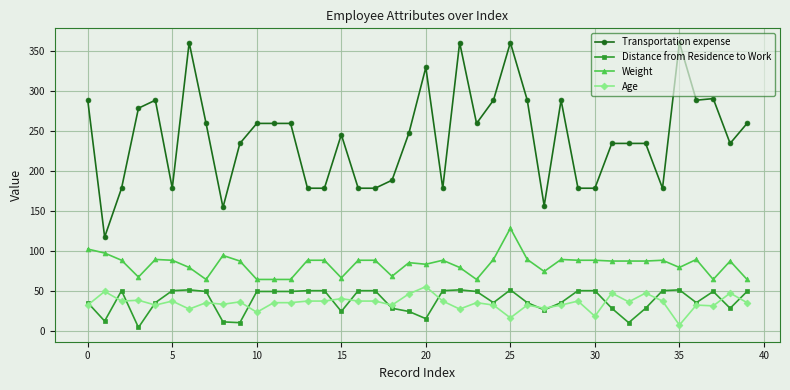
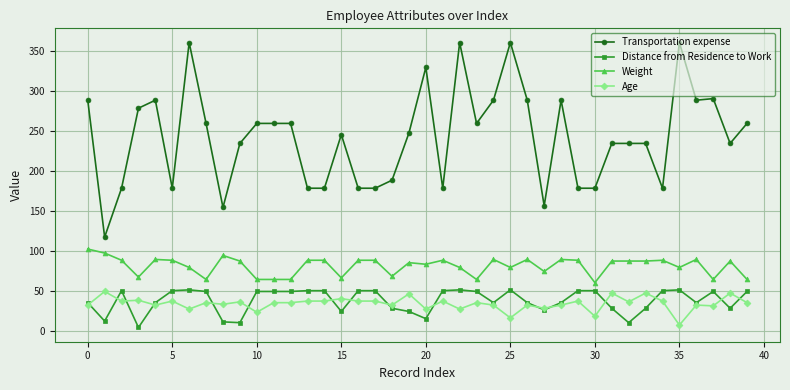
  {
    "Weight": {
      "0": 100,
      "5": 90,
      "10": 70,
      "15": 70,
      "20": 80,
-     "25": 130,
-     "30": 90,
+     "25": 80,
+     "30": 60,
      "35": 80
    },
    "Age": {
      "5": 40,
      "10": 20,
      "15": 40,
-     "20": 60,
+     "20": 30,
      "25": 20,
      "30": 20,
      "35": 10
    }
  }
